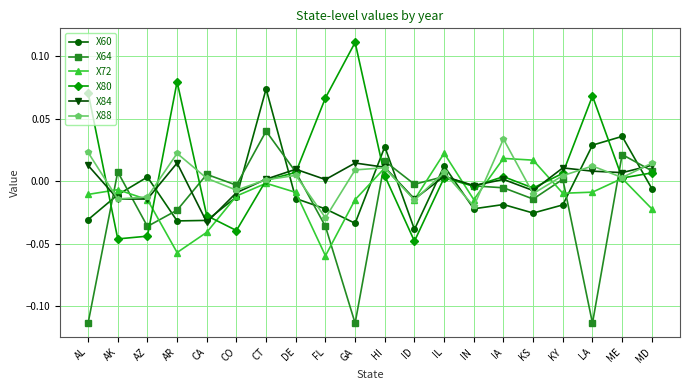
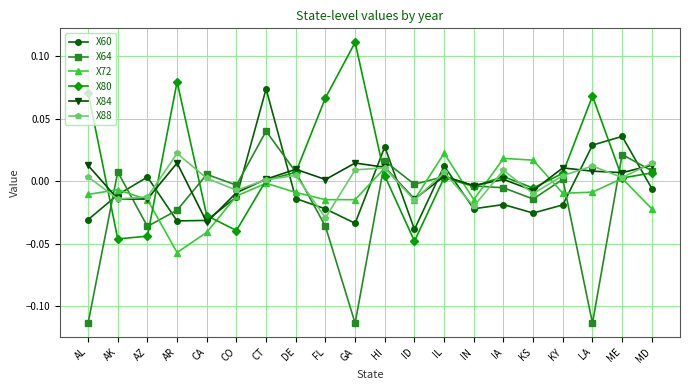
  {
    "X72": {
      "AL": -0.011,
      "AK": -0.007,
      "AR": -0.057,
      "CA": -0.041,
      "CT": -0.002,
      "DE": -0.009,
-     "FL": -0.060,
+     "FL": -0.015,
      "GA": -0.015,
      "IL": 0.022,
      "IN": -0.015,
      "IA": 0.018,
      "KS": 0.017,
      "KY": -0.010,
      "LA": -0.009,
      "MD": -0.022
    },
    "X88": {
-     "AL": 0.023,
+     "AL": 0.003,
      "AR": 0.022,
      "CA": 0.002,
      "DE": 0.005,
      "FL": -0.029,
      "GA": 0.009,
      "IL": 0.007,
-     "IA": 0.034,
+     "IA": 0.009,
      "KS": -0.010,
      "LA": 0.012
    }
  }
